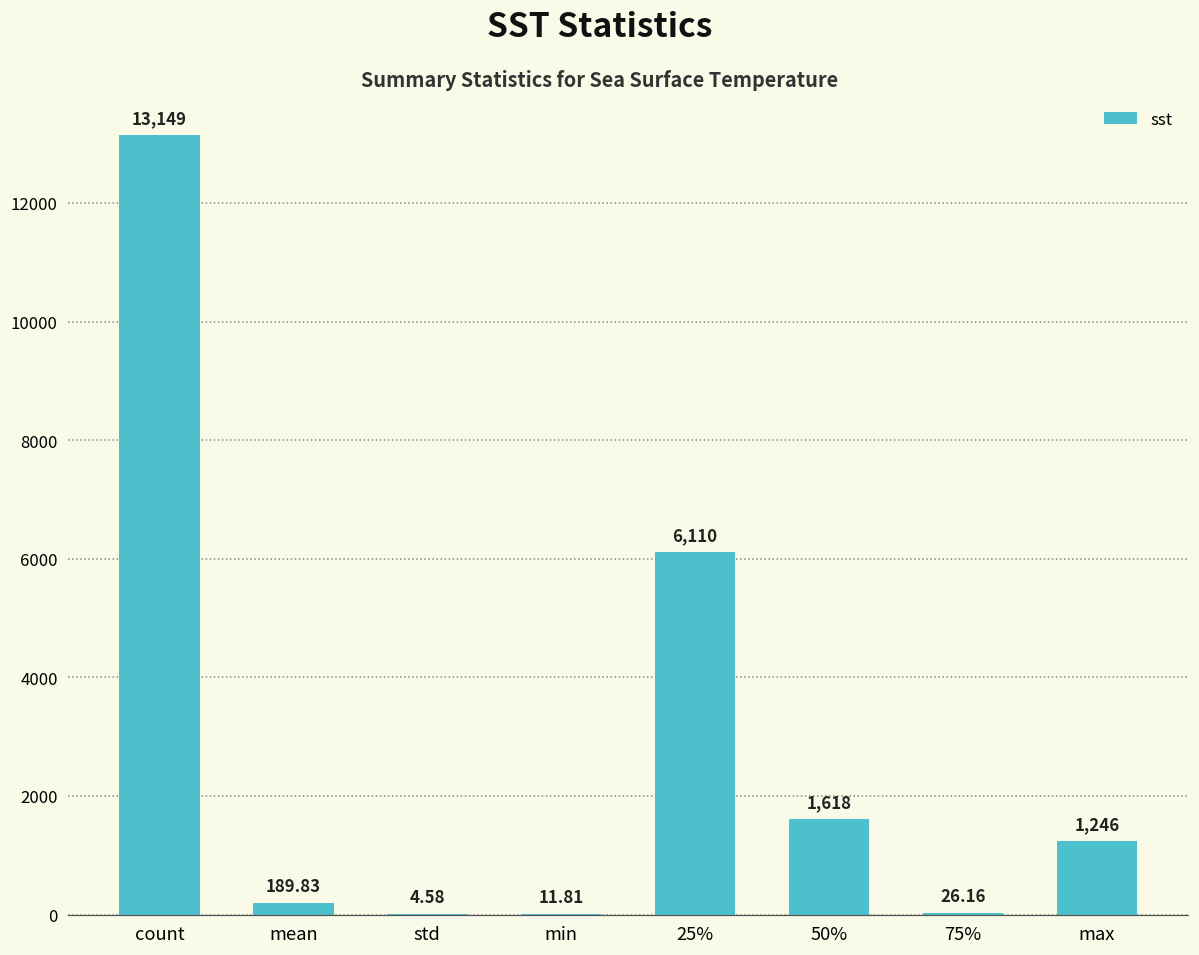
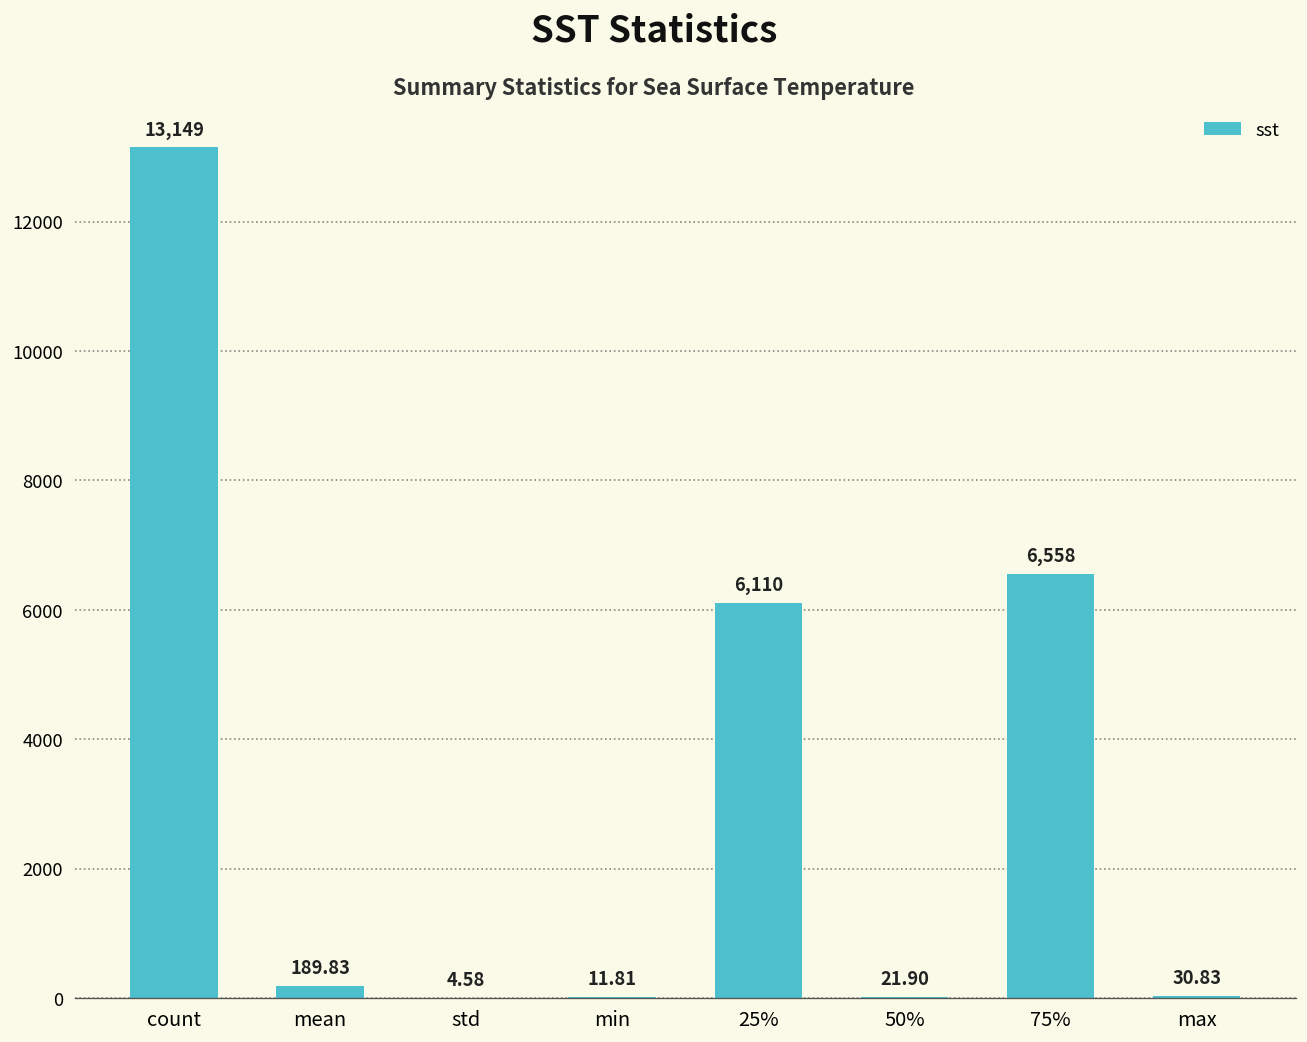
  {
    "count": "13,149",
    "mean": "189.83",
    "std": "4.58",
    "min": "11.81",
    "25%": "6,110",
-   "50%": "1,618",
-   "75%": "26.16",
-   "max": "1,246"
+   "50%": "21.90",
+   "75%": "6,558",
+   "max": "30.83"
  }
